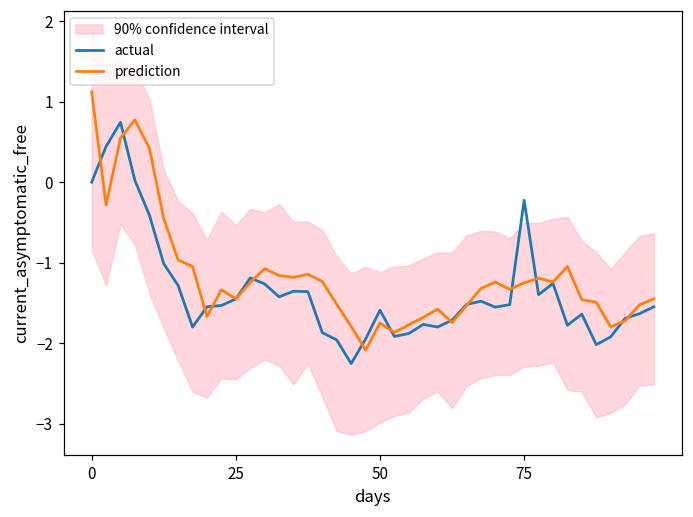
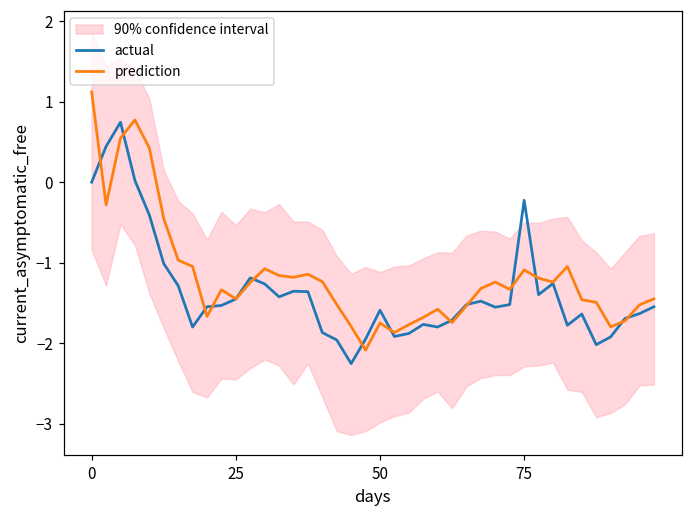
  {
    "actual": {
      "0": 0.0,
      "50": -1.6,
      "75": -0.2
    },
    "prediction": {
      "0": 1.1,
      "50": -1.8,
-     "75": -1.3
+     "75": -1.1
    }
  }
